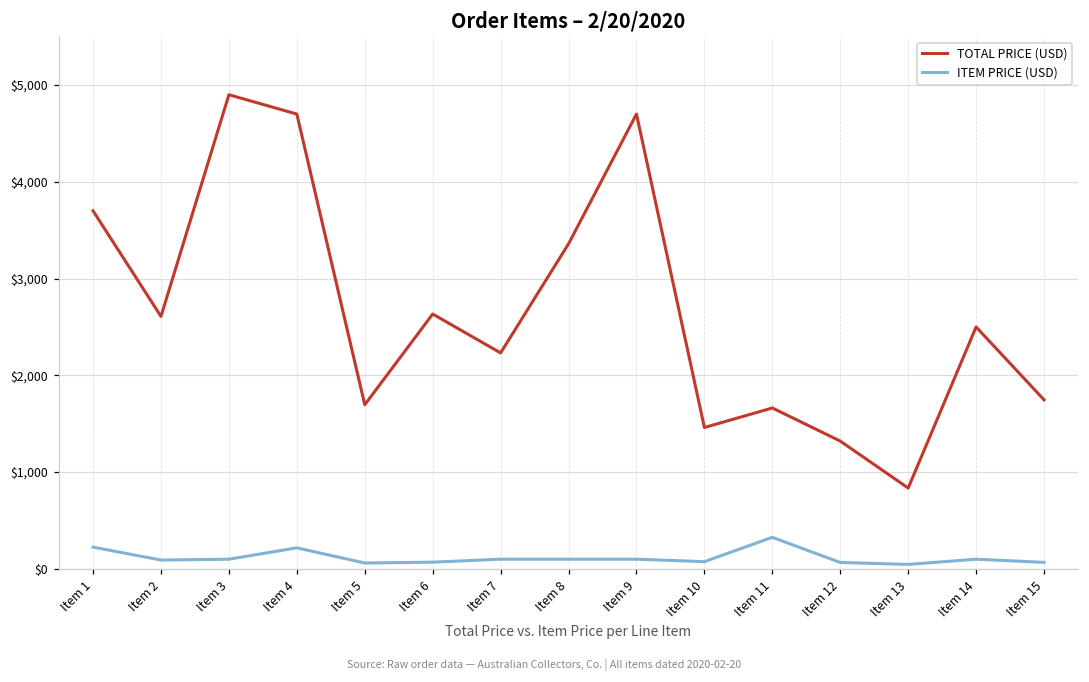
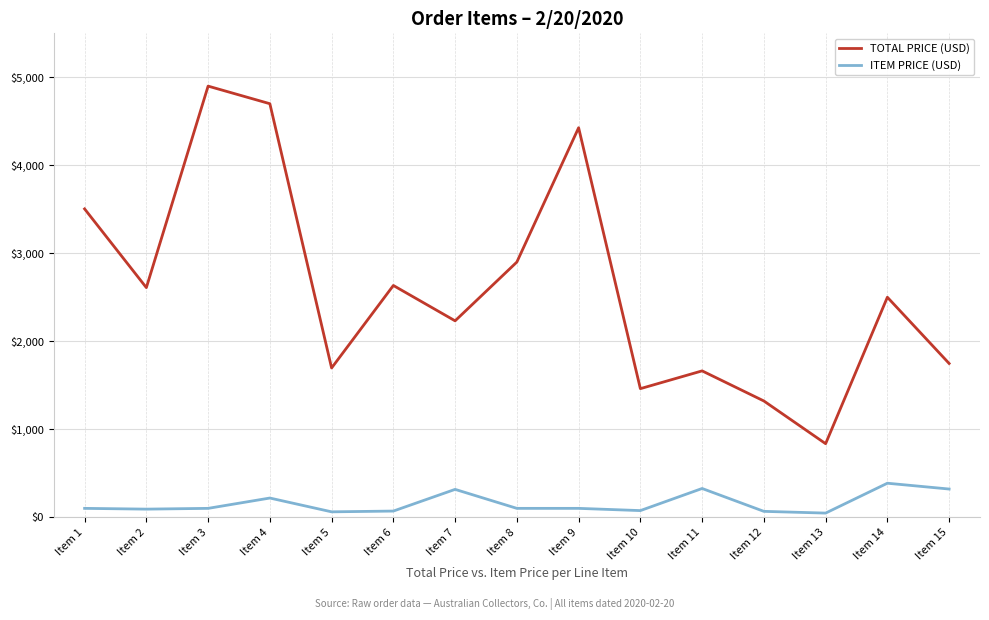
  {
    "TOTAL PRICE (USD)": {
-     "Item 1": "$3,700",
+     "Item 1": "$3,500",
      "Item 2": "$2,600",
      "Item 3": "$4,900",
      "Item 4": "$4,700",
      "Item 5": "$1,700",
      "Item 6": "$2,600",
      "Item 7": "$2,200",
-     "Item 8": "$3,400",
-     "Item 9": "$4,700",
+     "Item 8": "$2,900",
+     "Item 9": "$4,400",
      "Item 10": "$1,500",
      "Item 11": "$1,700",
      "Item 12": "$1,300",
      "Item 13": "$800",
      "Item 14": "$2,500",
      "Item 15": "$1,700"
    },
    "ITEM PRICE (USD)": {
-     "Item 1": "$200",
+     "Item 1": "$100",
      "Item 2": "$100",
      "Item 3": "$100",
      "Item 4": "$200",
      "Item 5": "$100",
      "Item 6": "$100",
-     "Item 7": "$100",
+     "Item 7": "$300",
      "Item 8": "$100",
      "Item 9": "$100",
      "Item 10": "$100",
      "Item 11": "$300",
      "Item 12": "$100",
      "Item 13": "$0",
-     "Item 14": "$100",
-     "Item 15": "$100"
+     "Item 14": "$400",
+     "Item 15": "$300"
    }
  }
